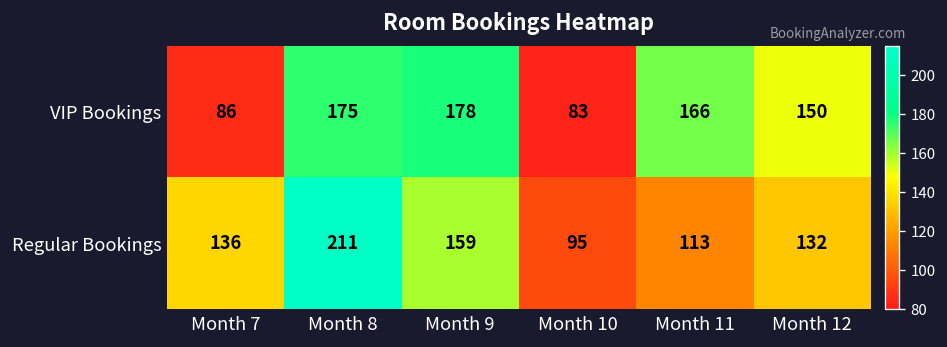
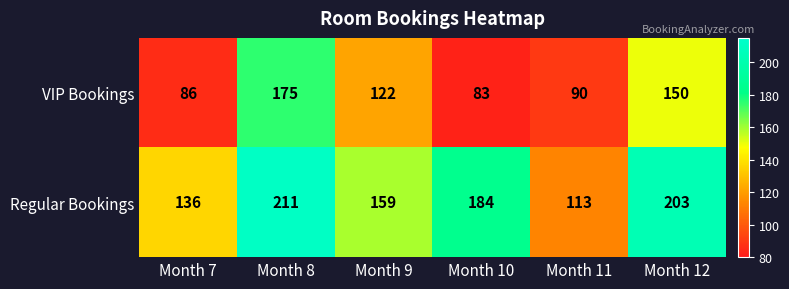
  {
    "VIP Bookings": {
      "Month 7": 86,
      "Month 8": 175,
-     "Month 9": 178,
+     "Month 9": 122,
      "Month 10": 83,
-     "Month 11": 166,
+     "Month 11": 90,
      "Month 12": 150
    },
    "Regular Bookings": {
      "Month 7": 136,
      "Month 8": 211,
      "Month 9": 159,
-     "Month 10": 95,
+     "Month 10": 184,
      "Month 11": 113,
-     "Month 12": 132
+     "Month 12": 203
    }
  }
